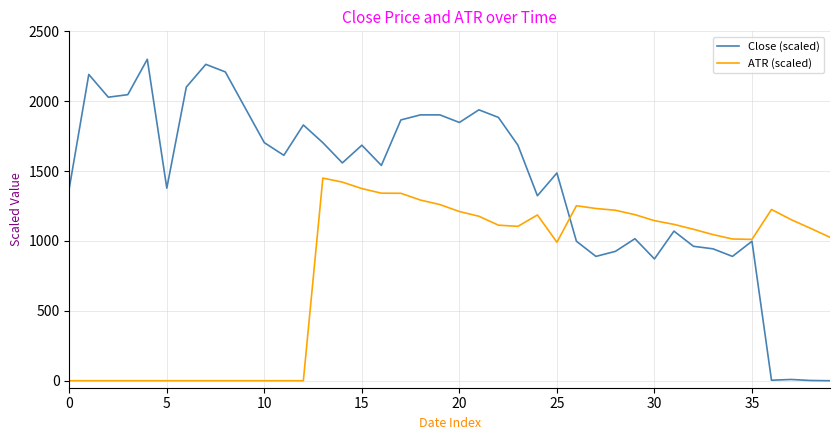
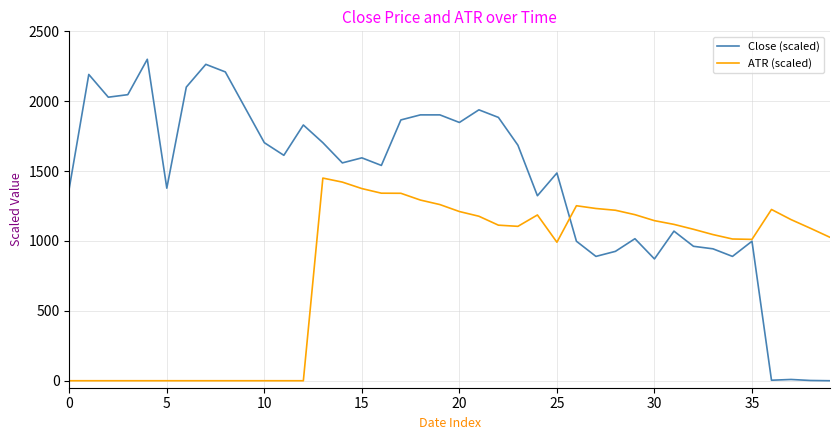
  {
    "Close (scaled)": {
      "0": 1380,
      "5": 1380,
      "10": 1700,
-     "15": 1690,
+     "15": 1590,
      "20": 1850,
      "25": 1490,
      "30": 870
    },
    "ATR (scaled)": {
      "0": 0,
      "5": 0,
      "10": 0,
      "15": 1370,
      "20": 1210,
      "25": 990,
      "30": 1150
    }
  }
